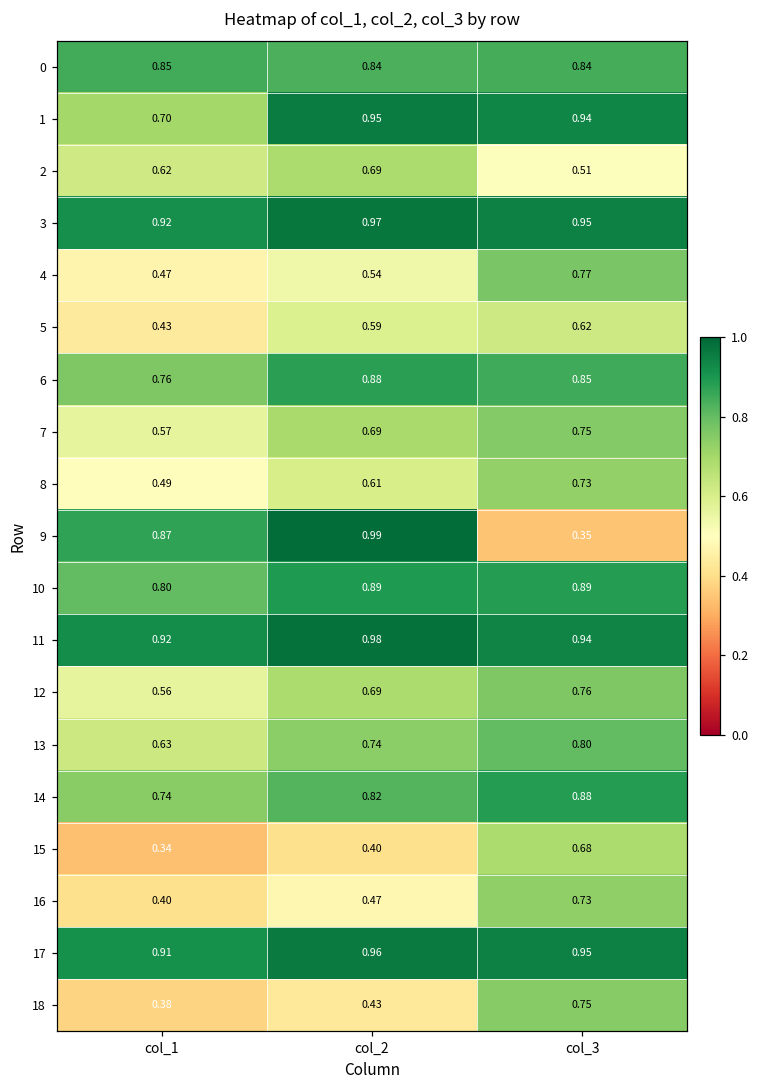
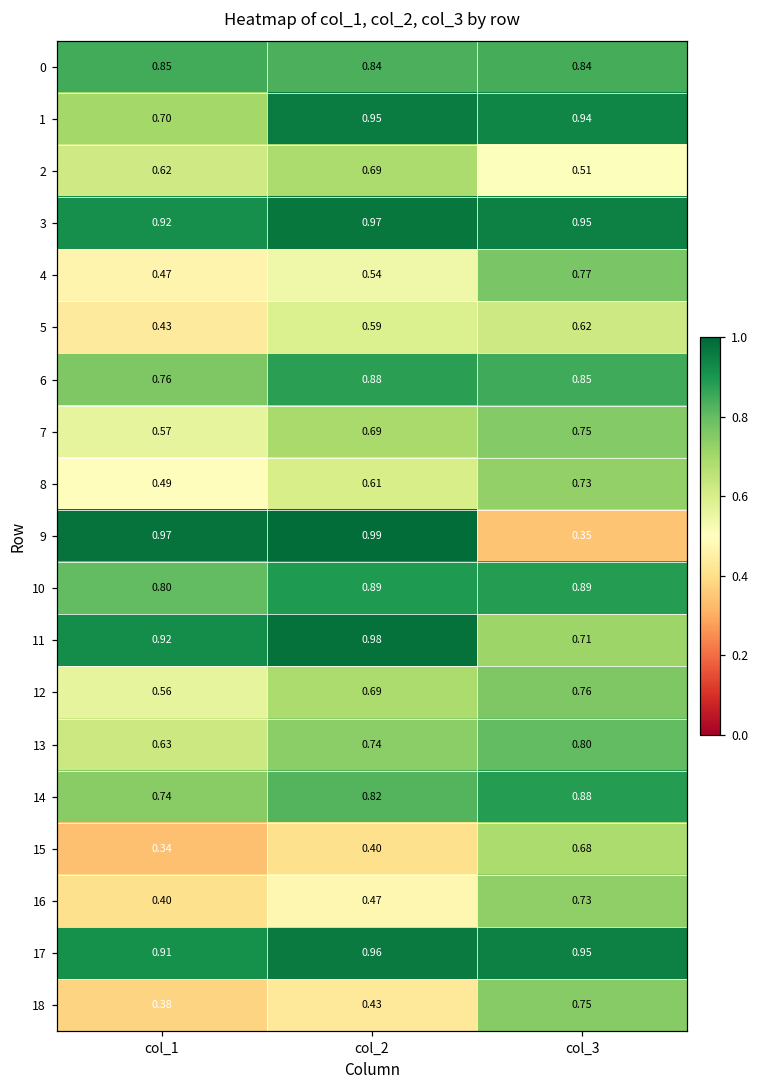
  {
    "0": {
      "col_1": 0.85,
      "col_2": 0.84,
      "col_3": 0.84
    },
    "1": {
      "col_1": 0.70,
      "col_2": 0.95,
      "col_3": 0.94
    },
    "2": {
      "col_1": 0.62,
      "col_2": 0.69,
      "col_3": 0.51
    },
    "3": {
      "col_1": 0.92,
      "col_2": 0.97,
      "col_3": 0.95
    },
    "4": {
      "col_1": 0.47,
      "col_2": 0.54,
      "col_3": 0.77
    },
    "5": {
      "col_1": 0.43,
      "col_2": 0.59,
      "col_3": 0.62
    },
    "6": {
      "col_1": 0.76,
      "col_2": 0.88,
      "col_3": 0.85
    },
    "7": {
      "col_1": 0.57,
      "col_2": 0.69,
      "col_3": 0.75
    },
    "8": {
      "col_1": 0.49,
      "col_2": 0.61,
      "col_3": 0.73
    },
    "9": {
-     "col_1": 0.87,
+     "col_1": 0.97,
      "col_2": 0.99,
      "col_3": 0.35
    },
    "10": {
      "col_1": 0.80,
      "col_2": 0.89,
      "col_3": 0.89
    },
    "11": {
      "col_1": 0.92,
      "col_2": 0.98,
-     "col_3": 0.94
+     "col_3": 0.71
    },
    "12": {
      "col_1": 0.56,
      "col_2": 0.69,
      "col_3": 0.76
    },
    "13": {
      "col_1": 0.63,
      "col_2": 0.74,
      "col_3": 0.80
    },
    "14": {
      "col_1": 0.74,
      "col_2": 0.82,
      "col_3": 0.88
    },
    "15": {
      "col_1": 0.34,
      "col_2": 0.40,
      "col_3": 0.68
    },
    "16": {
      "col_1": 0.40,
      "col_2": 0.47,
      "col_3": 0.73
    },
    "17": {
      "col_1": 0.91,
      "col_2": 0.96,
      "col_3": 0.95
    },
    "18": {
      "col_1": 0.38,
      "col_2": 0.43,
      "col_3": 0.75
    }
  }
